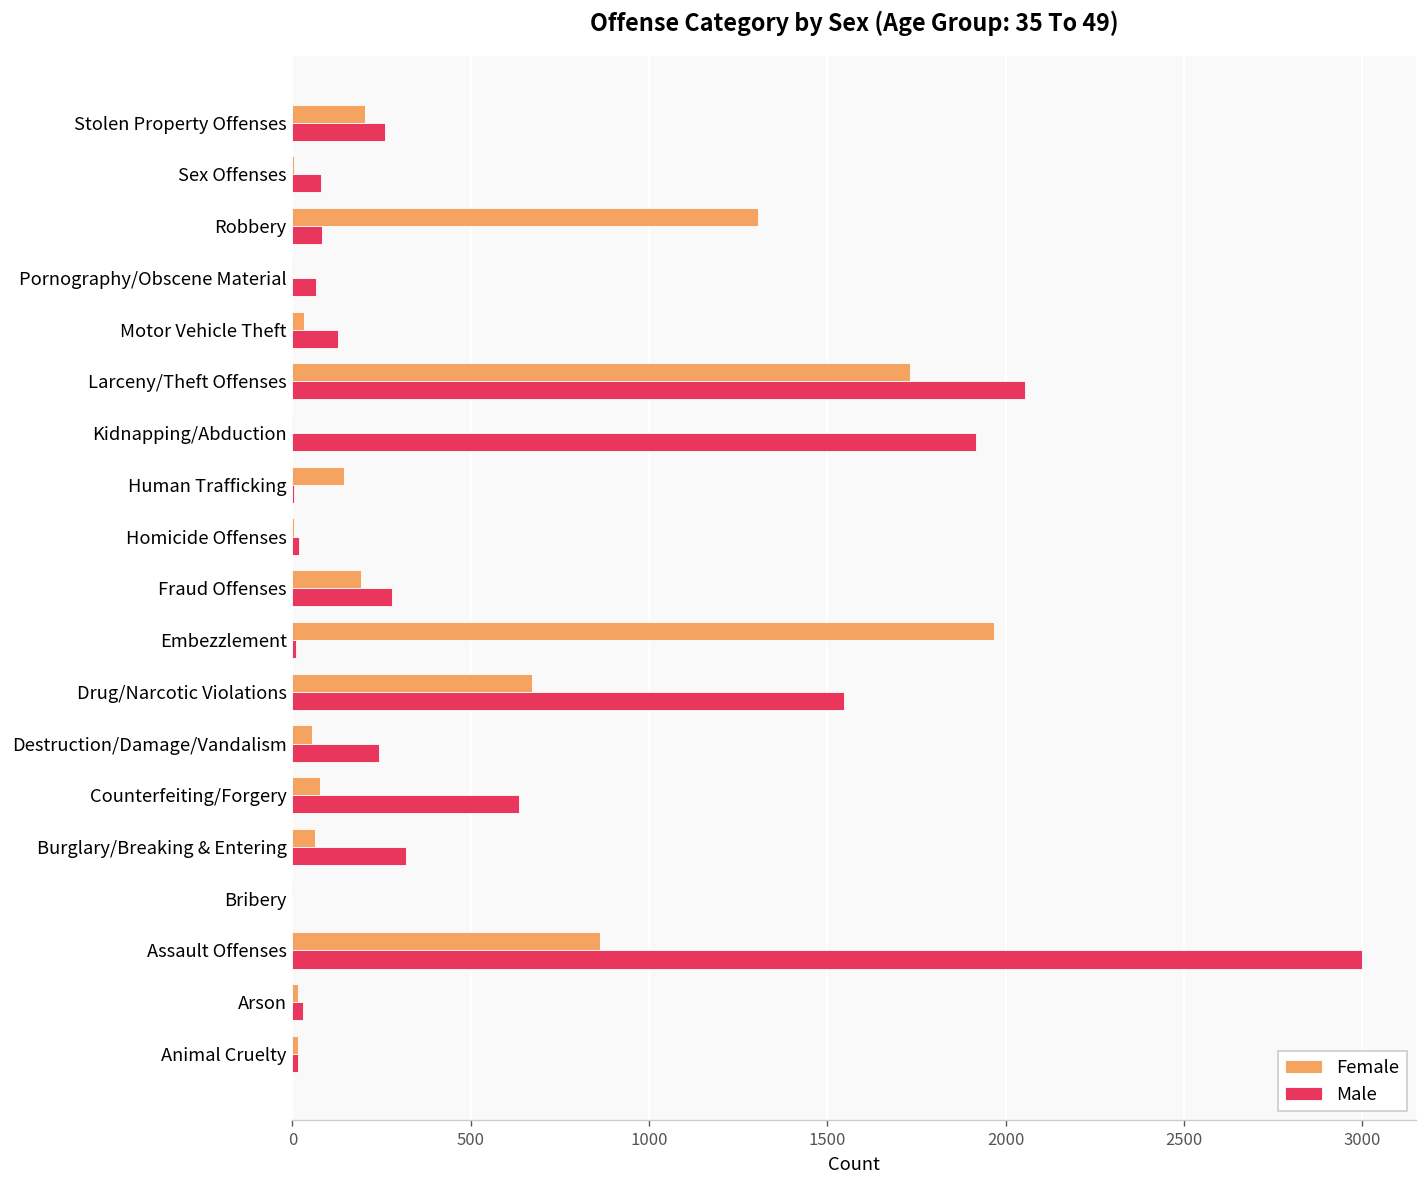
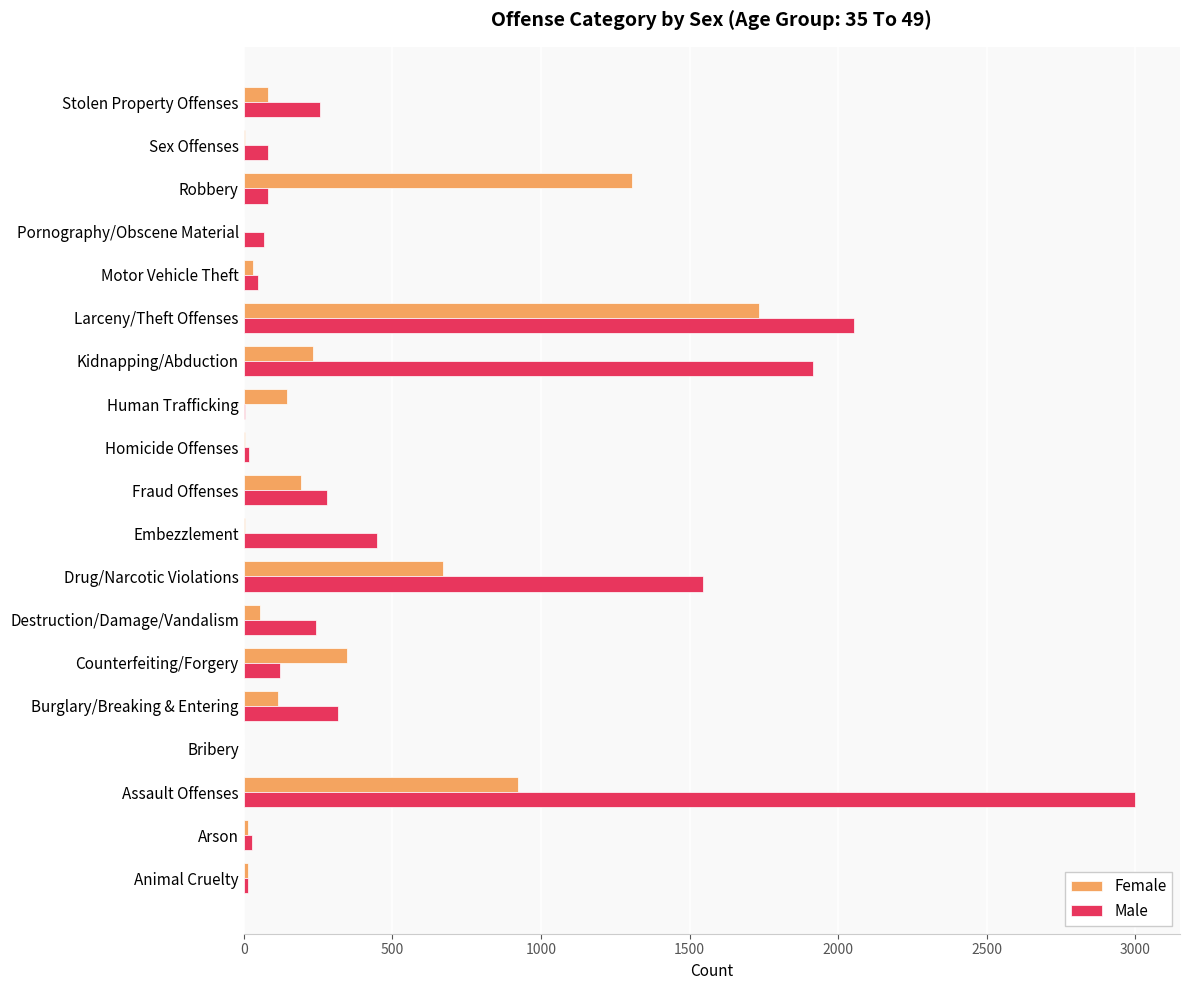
  {
    "Female": {
-     "Stolen Property Offenses": 200,
+     "Stolen Property Offenses": 80,
      "Robbery": 1310,
      "Motor Vehicle Theft": 30,
      "Larceny/Theft Offenses": 1730,
-     "Kidnapping/Abduction": 0,
+     "Kidnapping/Abduction": 230,
      "Human Trafficking": 140,
      "Fraud Offenses": 190,
-     "Embezzlement": 1970,
+     "Embezzlement": 10,
      "Drug/Narcotic Violations": 670,
      "Destruction/Damage/Vandalism": 60,
-     "Counterfeiting/Forgery": 80,
-     "Burglary/Breaking & Entering": 60,
-     "Assault Offenses": 860,
+     "Counterfeiting/Forgery": 350,
+     "Burglary/Breaking & Entering": 110,
+     "Assault Offenses": 920,
      "Arson": 20,
      "Animal Cruelty": 20
    },
    "Male": {
      "Stolen Property Offenses": 260,
      "Sex Offenses": 80,
      "Robbery": 80,
      "Pornography/Obscene Material": 70,
-     "Motor Vehicle Theft": 130,
+     "Motor Vehicle Theft": 50,
      "Larceny/Theft Offenses": 2050,
      "Kidnapping/Abduction": 1920,
      "Homicide Offenses": 20,
      "Fraud Offenses": 280,
-     "Embezzlement": 10,
+     "Embezzlement": 450,
      "Drug/Narcotic Violations": 1550,
      "Destruction/Damage/Vandalism": 240,
-     "Counterfeiting/Forgery": 630,
+     "Counterfeiting/Forgery": 120,
      "Burglary/Breaking & Entering": 320,
      "Bribery": 0,
      "Assault Offenses": 3000,
      "Arson": 30,
      "Animal Cruelty": 20
    }
  }
